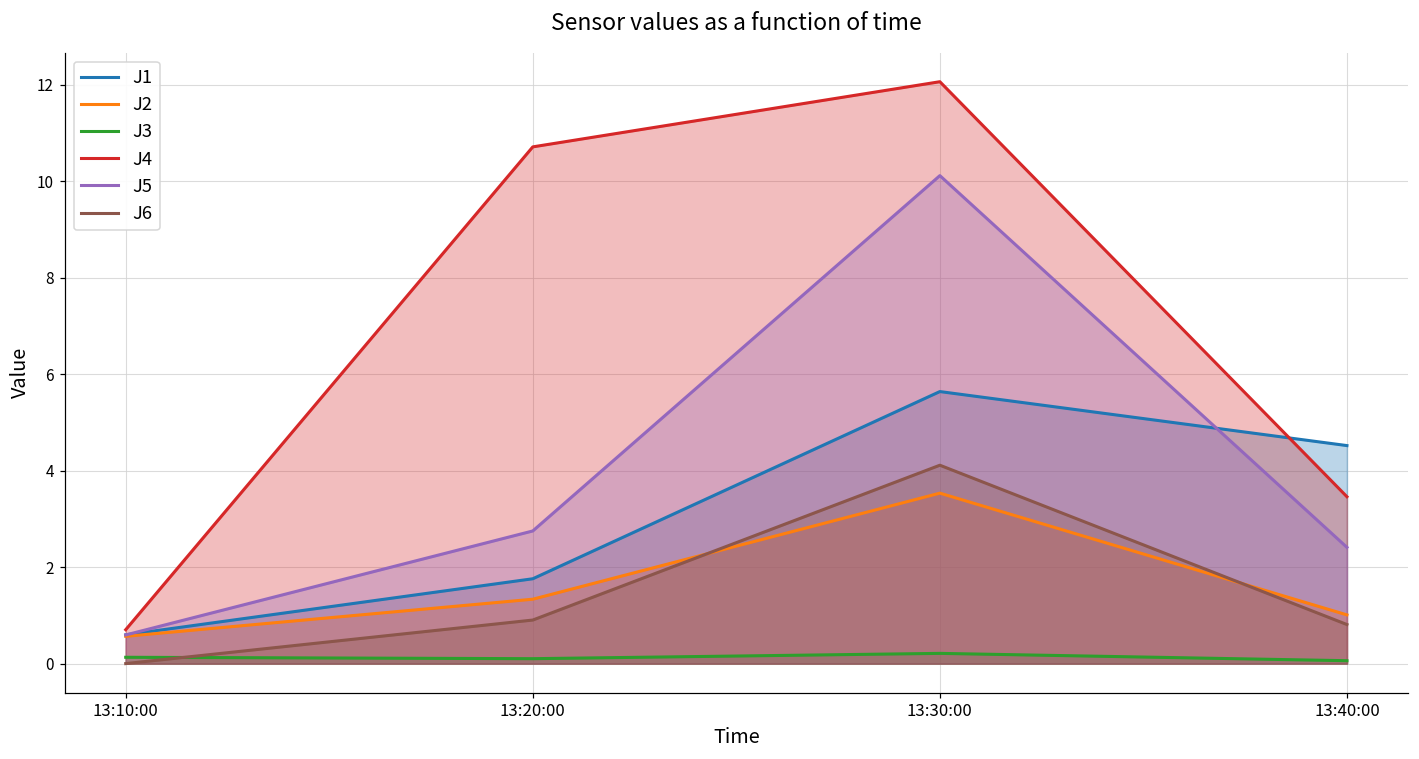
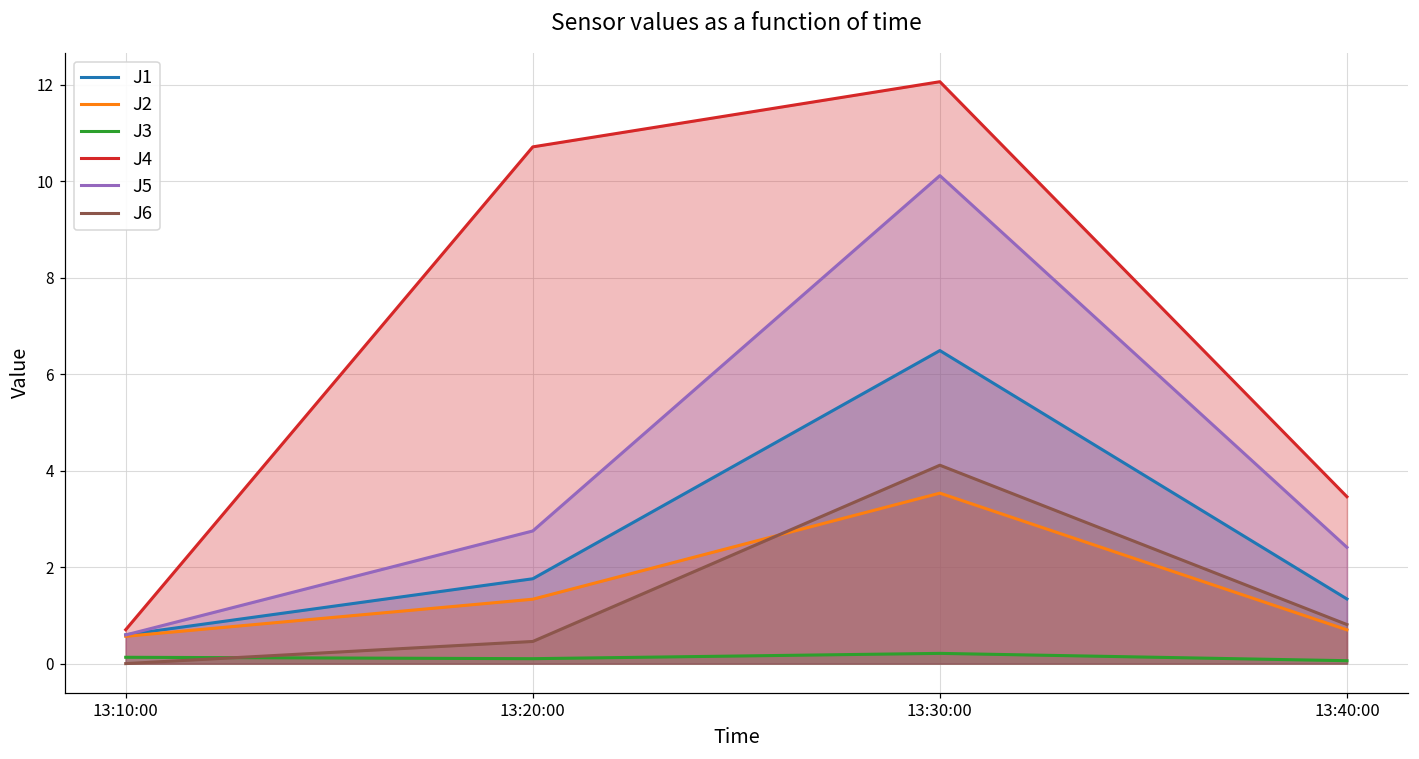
  {
    "J1": {
      "13:20:00": 1.8,
-     "13:30:00": 5.6,
-     "13:40:00": 4.5
+     "13:30:00": 6.5,
+     "13:40:00": 1.3
    },
    "J2": {
      "13:20:00": 1.3,
      "13:30:00": 3.5,
-     "13:40:00": 1.0
+     "13:40:00": 0.7
    },
    "J3": {
      "13:10:00": 0.1,
      "13:20:00": 0.1,
      "13:30:00": 0.2,
      "13:40:00": 0.1
    },
    "J4": {
      "13:10:00": 0.7,
      "13:20:00": 10.7,
      "13:30:00": 12.1,
      "13:40:00": 3.5
    },
    "J5": {
      "13:20:00": 2.8,
      "13:30:00": 10.1,
      "13:40:00": 2.4
    },
    "J6": {
      "13:10:00": 0.0,
-     "13:20:00": 0.9,
+     "13:20:00": 0.5,
      "13:30:00": 4.1,
      "13:40:00": 0.8
    }
  }
